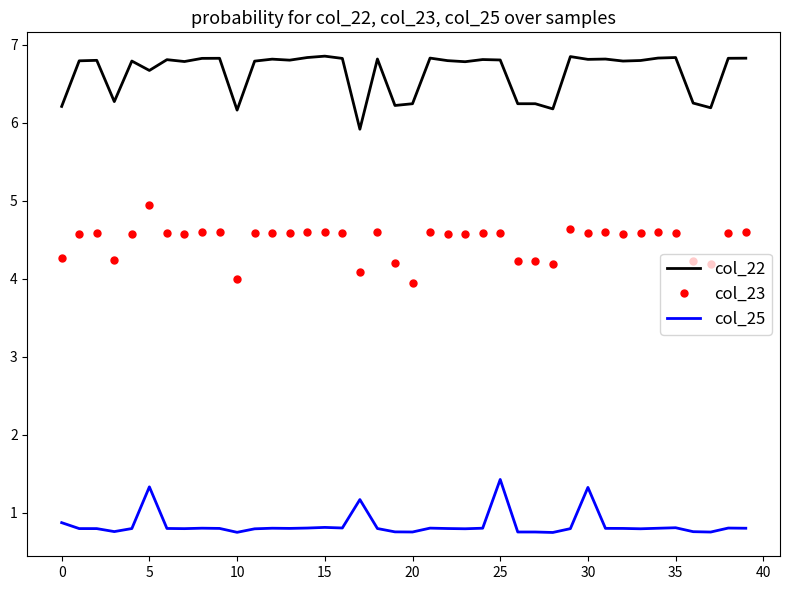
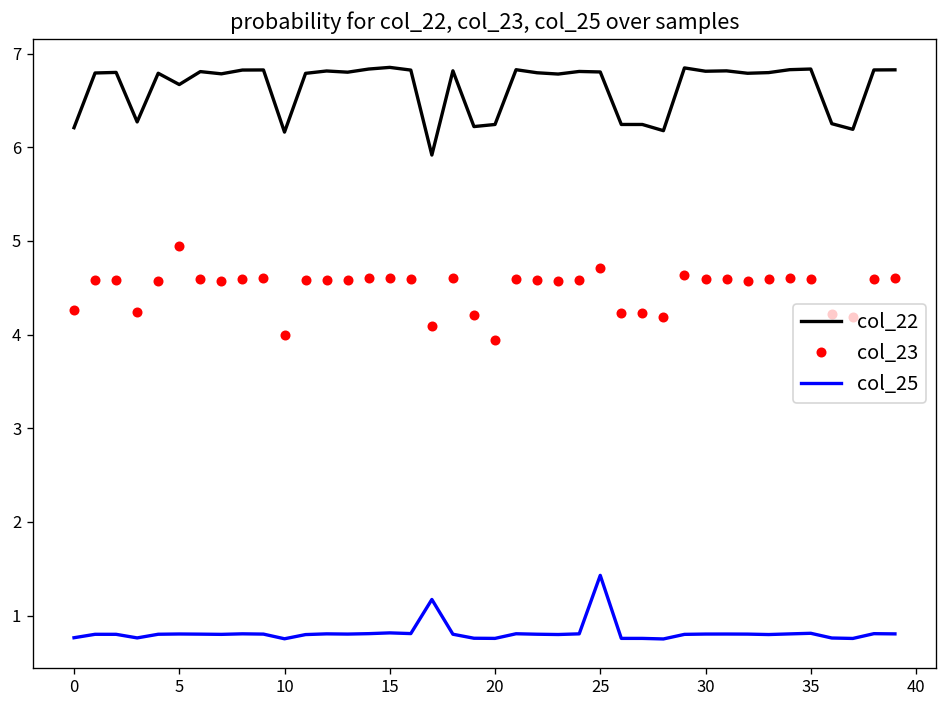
  {
    "col_22": {
      "0": 6.2,
      "5": 6.7,
      "10": 6.2,
      "15": 6.9,
      "20": 6.2,
      "25": 6.8,
      "30": 6.8,
      "35": 6.8
    },
    "col_23": {
      "0": 4.3,
      "5": 4.9,
      "10": 4.0,
      "15": 4.6,
      "20": 3.9,
-     "25": 4.6,
+     "25": 4.7,
      "30": 4.6,
      "35": 4.6
    },
    "col_25": {
-     "0": 0.9,
-     "5": 1.3,
+     "0": 0.8,
+     "5": 0.8,
      "10": 0.8,
      "15": 0.8,
      "20": 0.8,
      "25": 1.4,
-     "30": 1.3,
+     "30": 0.8,
      "35": 0.8
    }
  }
